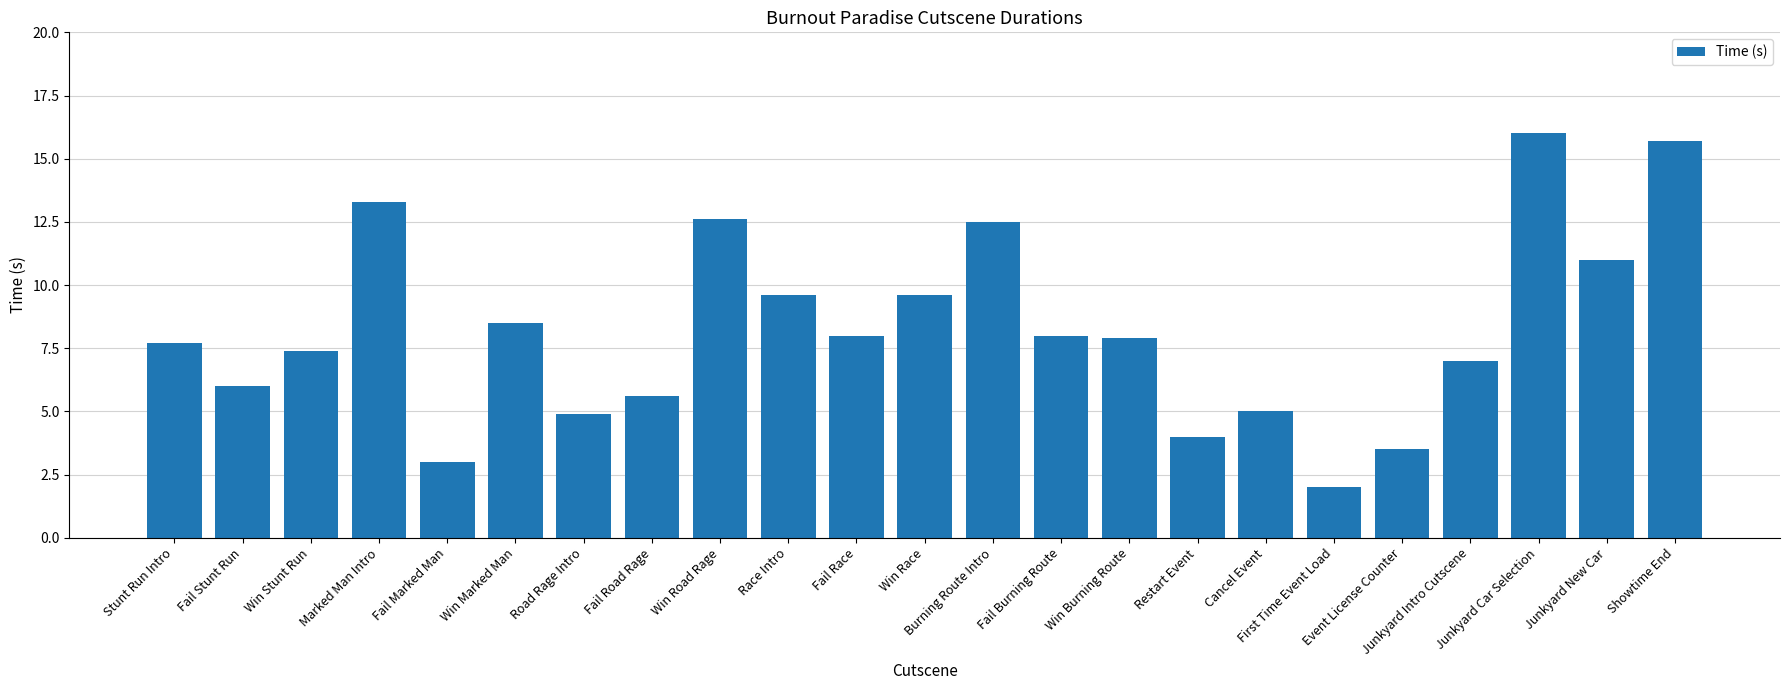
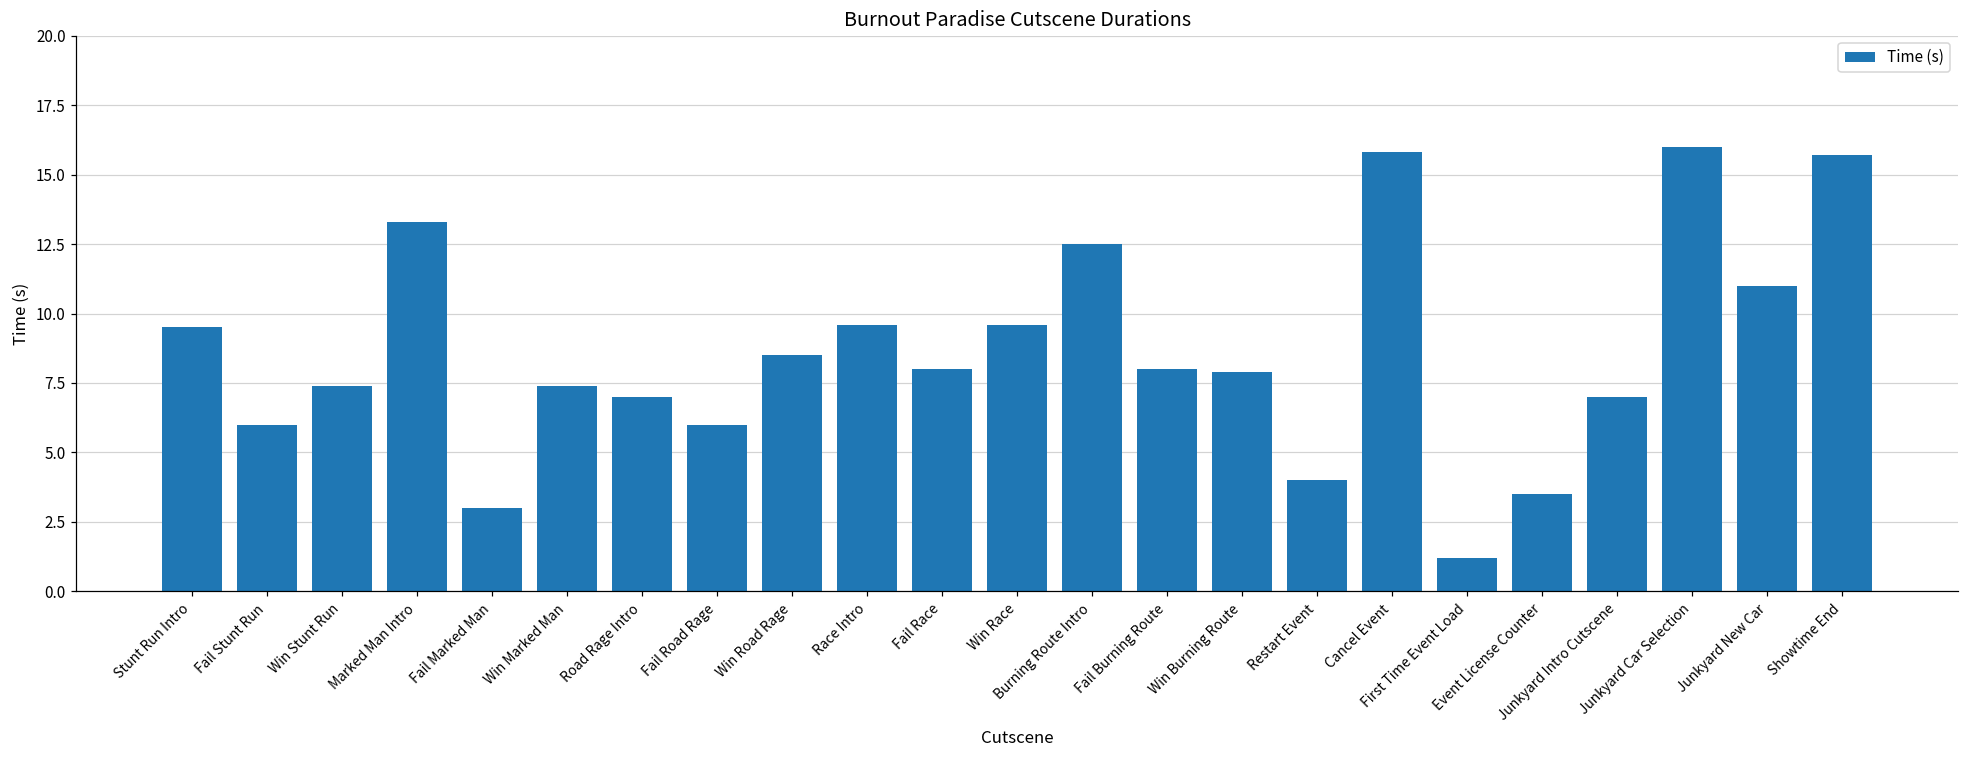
  {
-   "Stunt Run Intro": 7.7,
+   "Stunt Run Intro": 9.5,
    "Fail Stunt Run": 6.0,
    "Win Stunt Run": 7.4,
    "Marked Man Intro": 13.3,
    "Fail Marked Man": 3.0,
-   "Win Marked Man": 8.5,
-   "Road Rage Intro": 4.9,
-   "Fail Road Rage": 5.6,
-   "Win Road Rage": 12.6,
+   "Win Marked Man": 7.4,
+   "Road Rage Intro": 7.0,
+   "Fail Road Rage": 6.0,
+   "Win Road Rage": 8.5,
    "Race Intro": 9.6,
    "Fail Race": 8.0,
    "Win Race": 9.6,
    "Burning Route Intro": 12.5,
    "Fail Burning Route": 8.0,
    "Win Burning Route": 7.9,
    "Restart Event": 4.0,
-   "Cancel Event": 5.0,
-   "First Time Event Load": 2.0,
+   "Cancel Event": 15.8,
+   "First Time Event Load": 1.2,
    "Event License Counter": 3.5,
    "Junkyard Intro Cutscene": 7.0,
    "Junkyard Car Selection": 16.0,
    "Junkyard New Car": 11.0,
    "Showtime End": 15.7
  }
